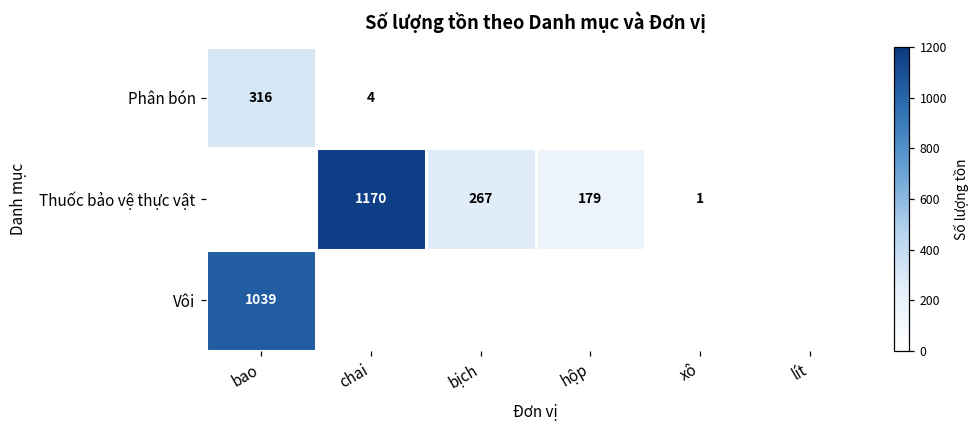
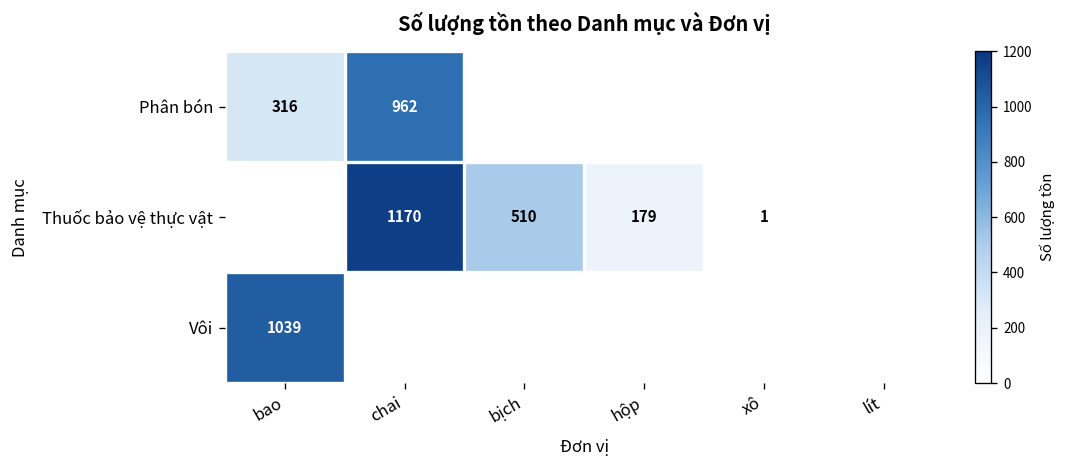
  {
    "Phân bón": {
      "bao": 316,
-     "chai": 4
+     "chai": 962
    },
    "Thuốc bảo vệ thực vật": {
      "chai": 1170,
-     "bịch": 267,
+     "bịch": 510,
      "hộp": 179,
      "xô": 1
    },
    "Vôi": {
      "bao": 1039
    }
  }
